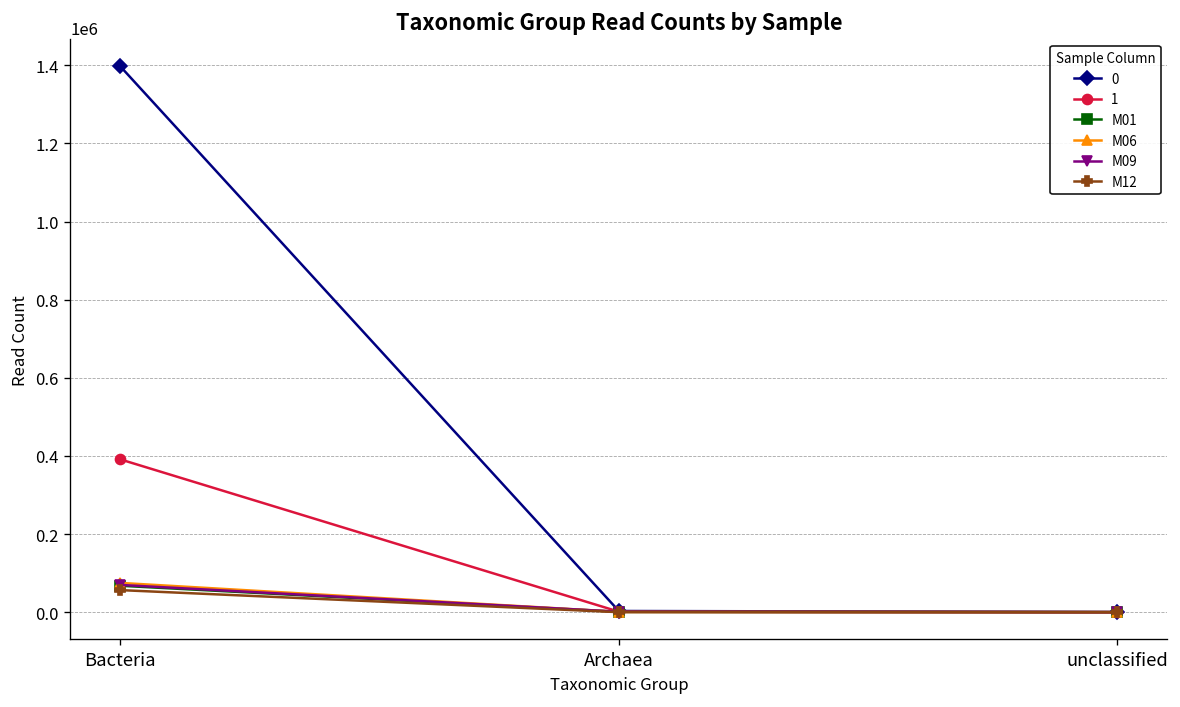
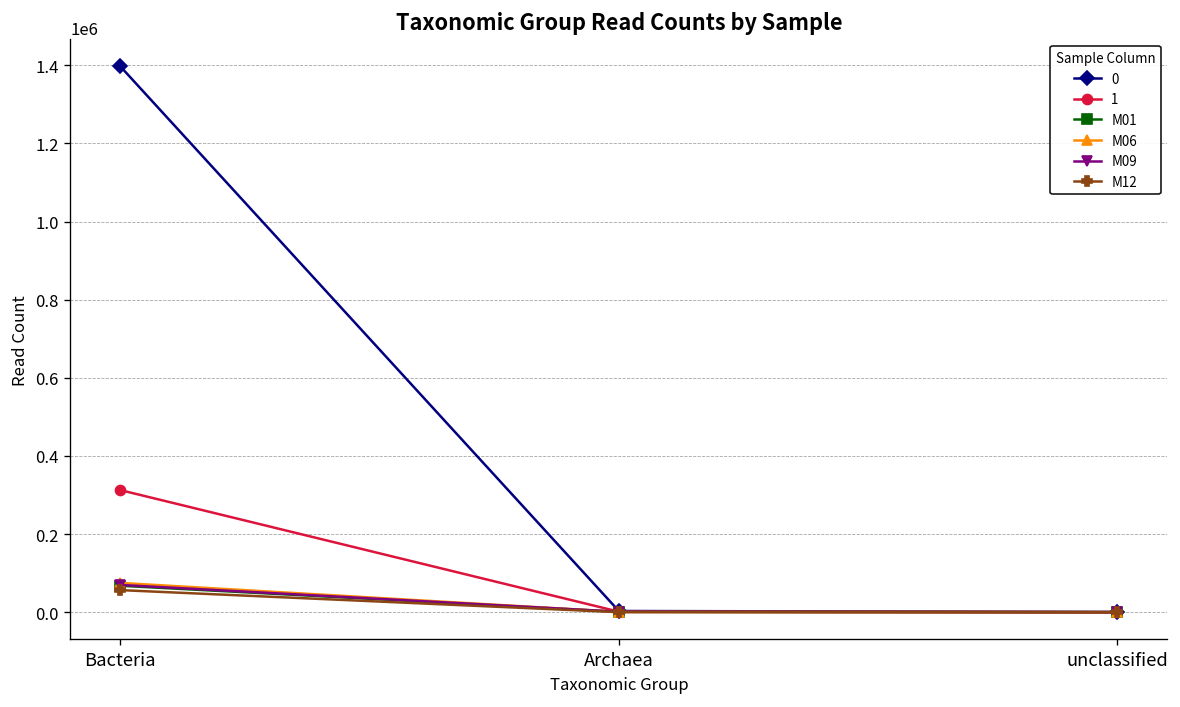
  {
    "0": {
      "Bacteria": 1400000
    },
    "1": {
-     "Bacteria": 390000
+     "Bacteria": 310000
    },
    "M12": {
      "Bacteria": 60000
    }
  }
